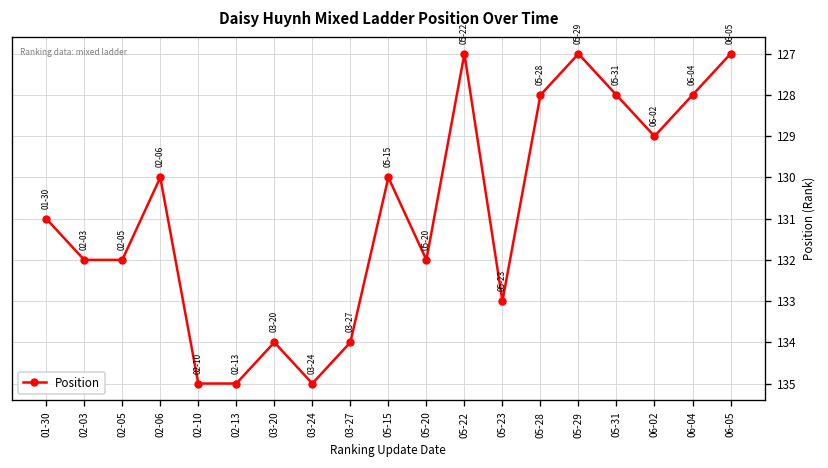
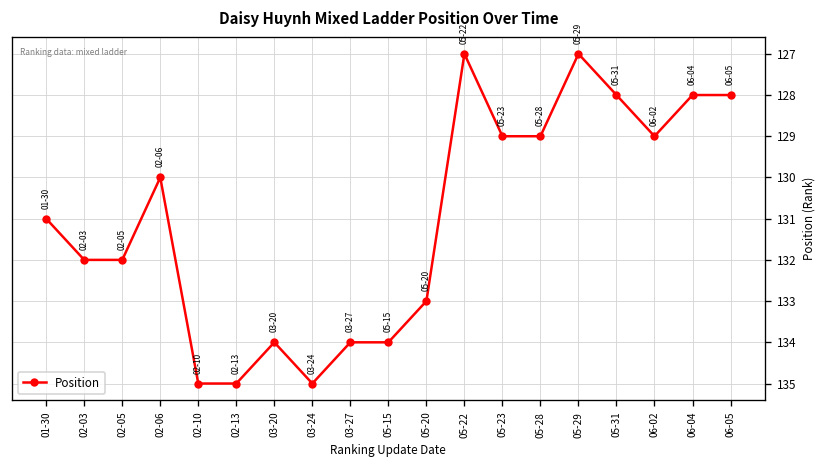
  {
-   "05-15": 130,
-   "05-20": 132,
-   "05-23": 133,
-   "05-28": 128,
-   "06-05": 127
+   "05-15": 134,
+   "05-20": 133,
+   "05-23": 129,
+   "05-28": 129,
+   "06-05": 128
  }
